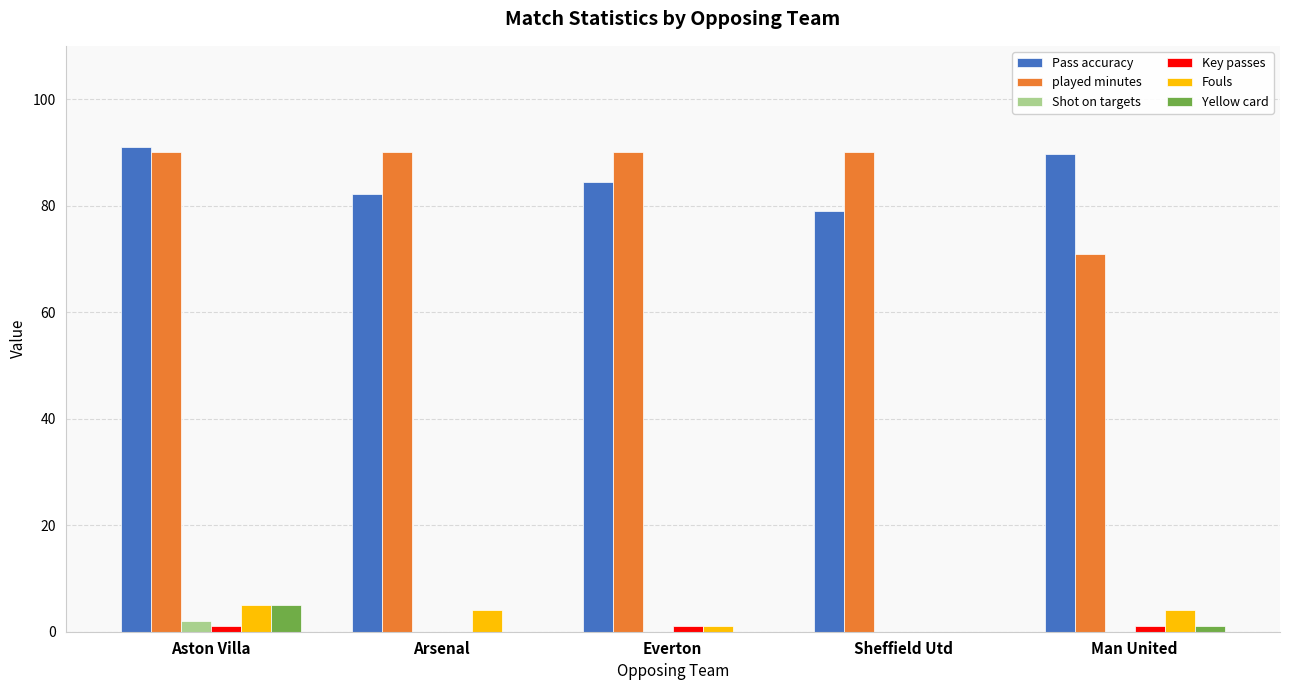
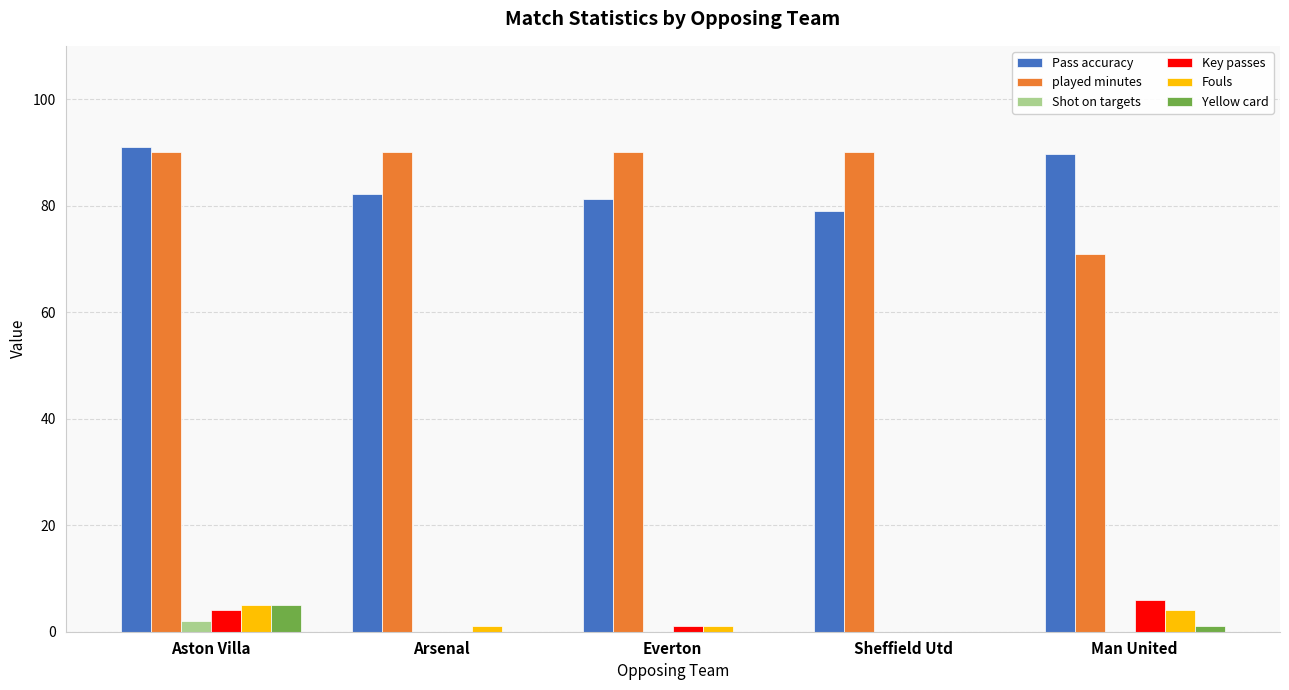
  {
    "Pass accuracy": {
      "Aston Villa": 91,
      "Arsenal": 82,
-     "Everton": 85,
+     "Everton": 81,
      "Sheffield Utd": 79,
      "Man United": 90
    },
    "played minutes": {
      "Aston Villa": 90,
      "Arsenal": 90,
      "Everton": 90,
      "Sheffield Utd": 90,
      "Man United": 71
    },
    "Shot on targets": {
      "Aston Villa": 2,
      "Arsenal": 0,
      "Everton": 0,
      "Sheffield Utd": 0,
      "Man United": 0
    },
    "Key passes": {
-     "Aston Villa": 1,
+     "Aston Villa": 4,
      "Arsenal": 0,
      "Everton": 1,
      "Sheffield Utd": 0,
-     "Man United": 1
+     "Man United": 6
    },
    "Fouls": {
      "Aston Villa": 5,
-     "Arsenal": 4,
+     "Arsenal": 1,
      "Everton": 1,
      "Sheffield Utd": 0,
      "Man United": 4
    },
    "Yellow card": {
      "Aston Villa": 5,
      "Arsenal": 0,
      "Everton": 0,
      "Sheffield Utd": 0,
      "Man United": 1
    }
  }
